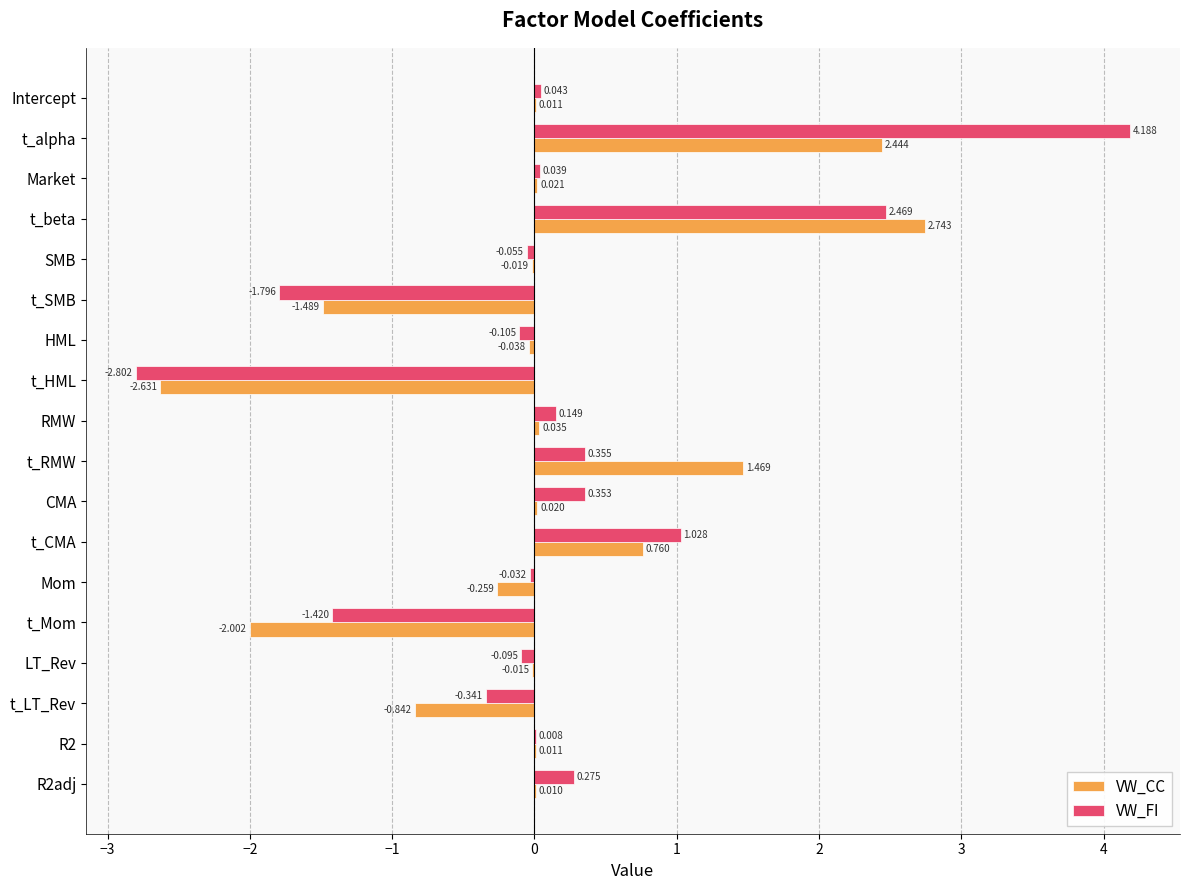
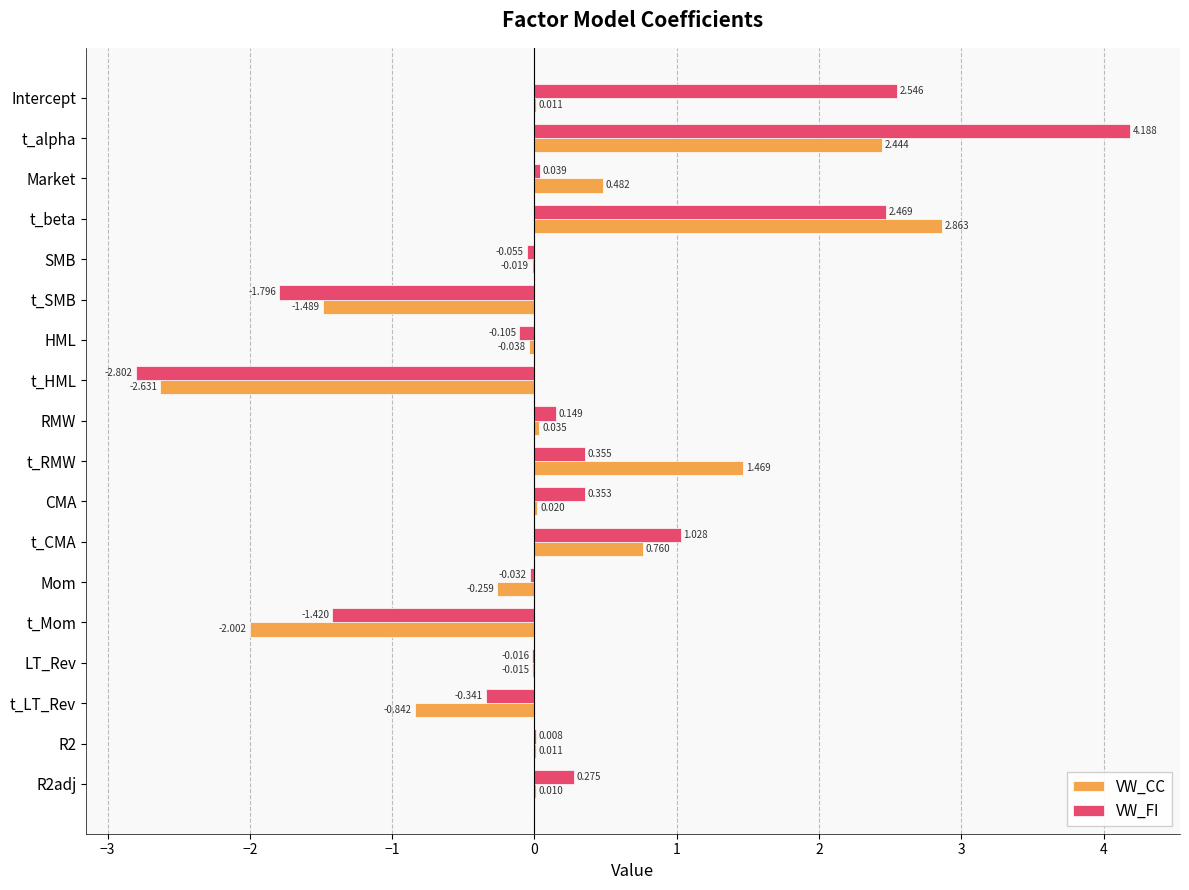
  {
    "VW_CC": {
      "Intercept": 0.011,
      "t_alpha": 2.444,
-     "Market": 0.021,
-     "t_beta": 2.743,
+     "Market": 0.482,
+     "t_beta": 2.863,
      "SMB": -0.019,
      "t_SMB": -1.489,
      "HML": -0.038,
      "t_HML": -2.631,
      "RMW": 0.035,
      "t_RMW": 1.469,
      "CMA": 0.020,
      "t_CMA": 0.760,
      "Mom": -0.259,
      "t_Mom": -2.002,
      "LT_Rev": -0.015,
      "t_LT_Rev": -0.842,
      "R2": 0.011,
      "R2adj": 0.010
    },
    "VW_FI": {
-     "Intercept": 0.043,
+     "Intercept": 2.546,
      "t_alpha": 4.188,
      "Market": 0.039,
      "t_beta": 2.469,
      "SMB": -0.055,
      "t_SMB": -1.796,
      "HML": -0.105,
      "t_HML": -2.802,
      "RMW": 0.149,
      "t_RMW": 0.355,
      "CMA": 0.353,
      "t_CMA": 1.028,
      "Mom": -0.032,
      "t_Mom": -1.420,
-     "LT_Rev": -0.095,
+     "LT_Rev": -0.016,
      "t_LT_Rev": -0.341,
      "R2": 0.008,
      "R2adj": 0.275
    }
  }
